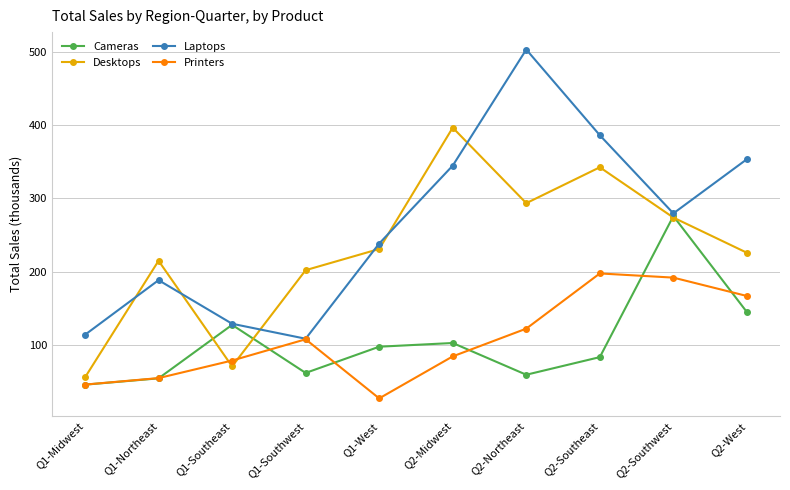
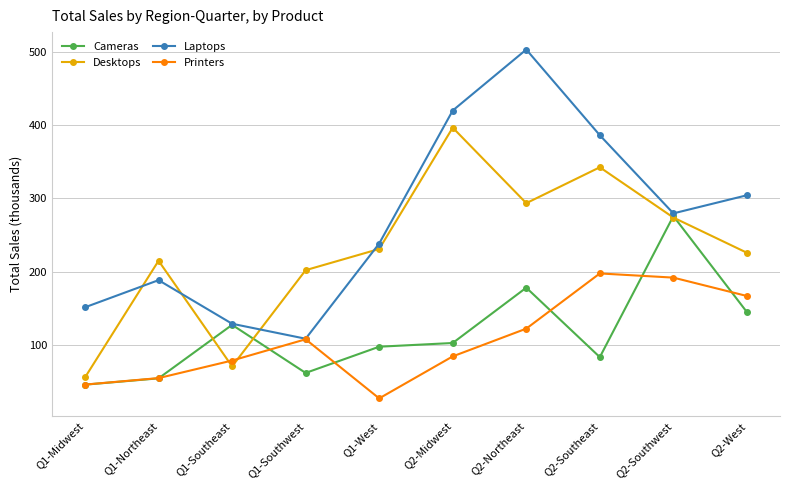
  {
    "Cameras": {
      "Q1-Southwest": 60,
      "Q1-West": 100,
      "Q2-Midwest": 100,
-     "Q2-Northeast": 60,
+     "Q2-Northeast": 180,
      "Q2-Southeast": 80,
      "Q2-West": 140
    },
    "Laptops": {
-     "Q1-Midwest": 110,
+     "Q1-Midwest": 150,
      "Q1-Northeast": 190,
      "Q1-West": 240,
-     "Q2-Midwest": 340,
+     "Q2-Midwest": 420,
      "Q2-Northeast": 500,
      "Q2-Southeast": 390,
      "Q2-Southwest": 280,
-     "Q2-West": 350
+     "Q2-West": 300
    }
  }
